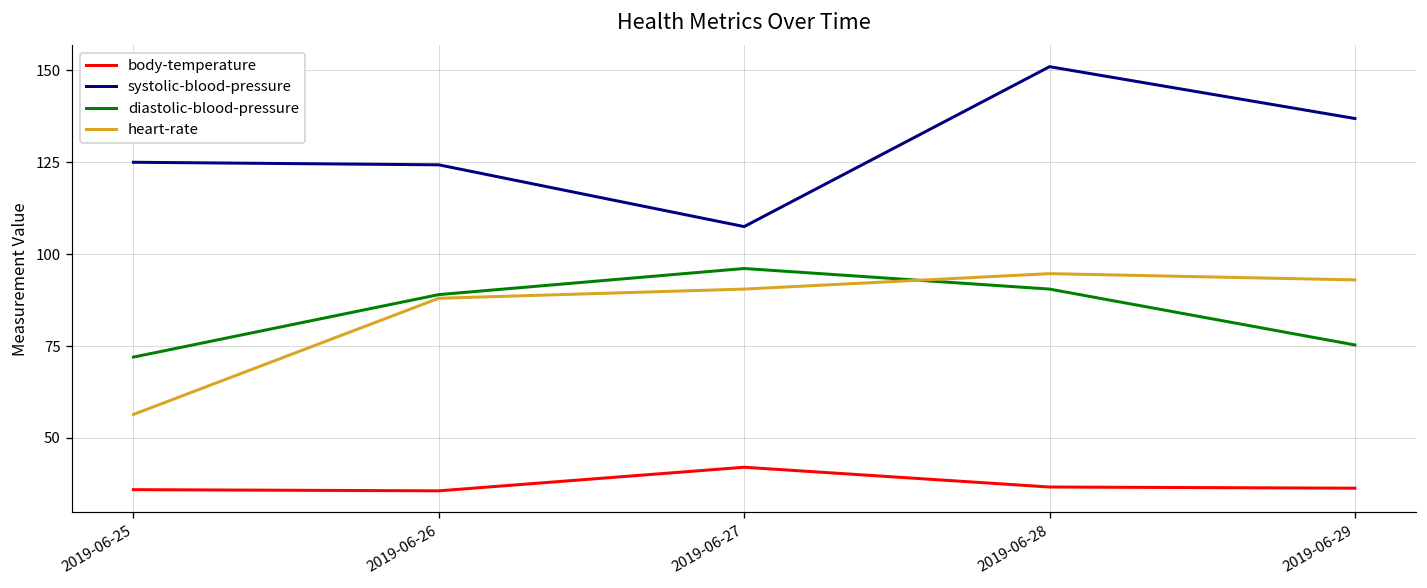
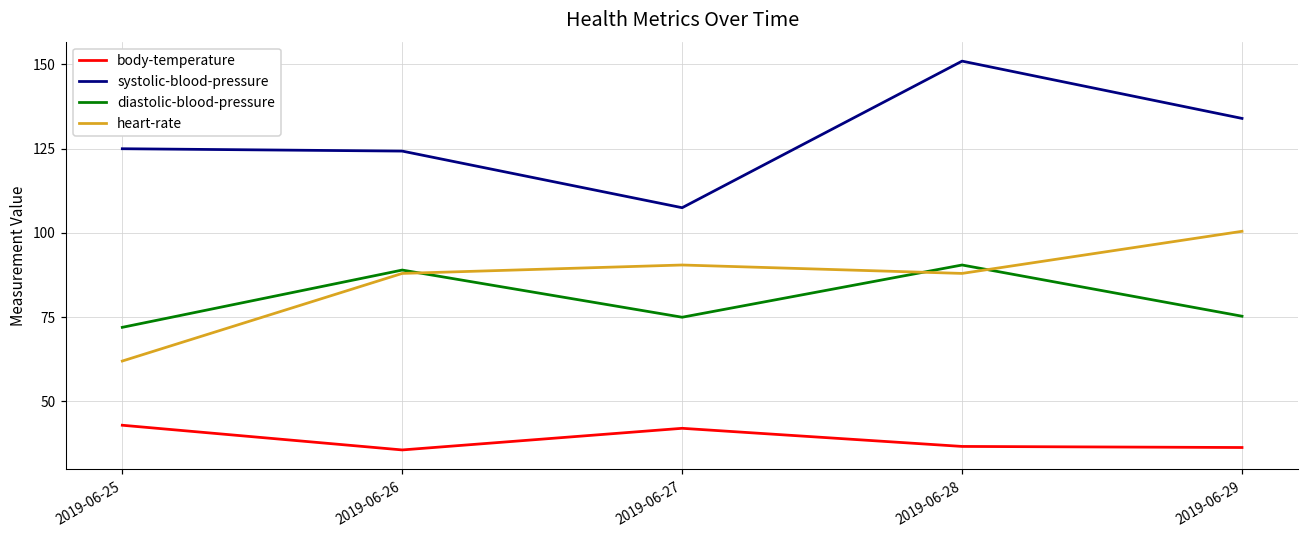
  {
    "body-temperature": {
-     "2019-06-25": 36,
+     "2019-06-25": 43,
      "2019-06-26": 36,
      "2019-06-27": 42,
      "2019-06-28": 37,
      "2019-06-29": 36
    },
    "systolic-blood-pressure": {
      "2019-06-25": 125,
      "2019-06-26": 124,
      "2019-06-27": 108,
      "2019-06-28": 151,
-     "2019-06-29": 137
+     "2019-06-29": 134
    },
    "diastolic-blood-pressure": {
      "2019-06-25": 72,
      "2019-06-26": 89,
-     "2019-06-27": 96,
+     "2019-06-27": 75,
      "2019-06-28": 91,
      "2019-06-29": 75
    },
    "heart-rate": {
-     "2019-06-25": 56,
+     "2019-06-25": 62,
      "2019-06-26": 88,
      "2019-06-27": 91,
-     "2019-06-28": 95,
-     "2019-06-29": 93
+     "2019-06-28": 88,
+     "2019-06-29": 101
    }
  }
